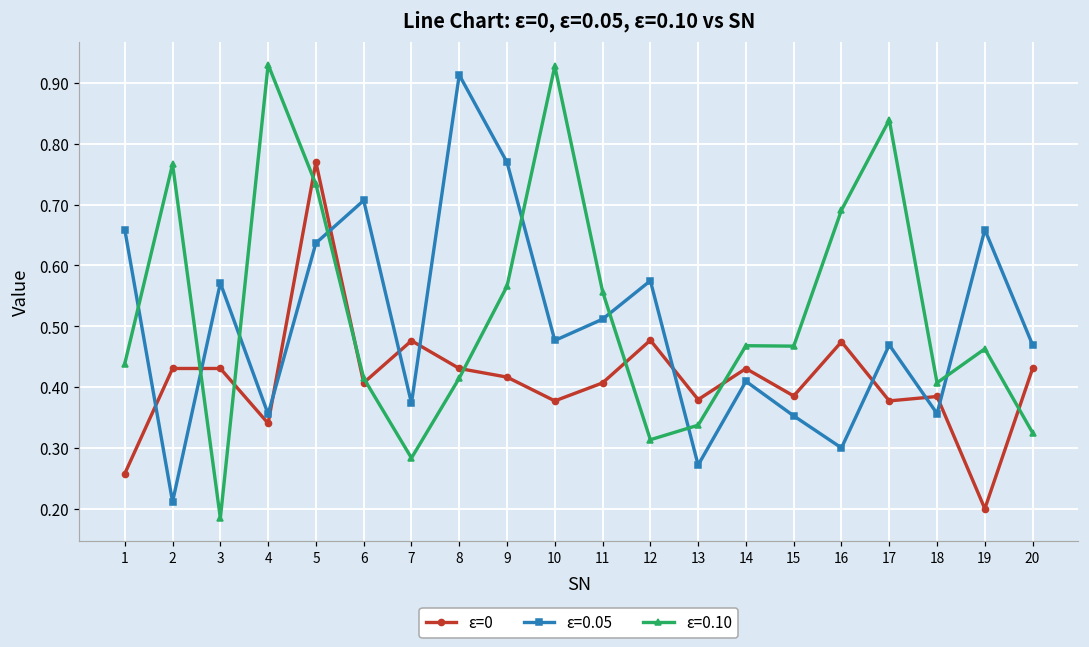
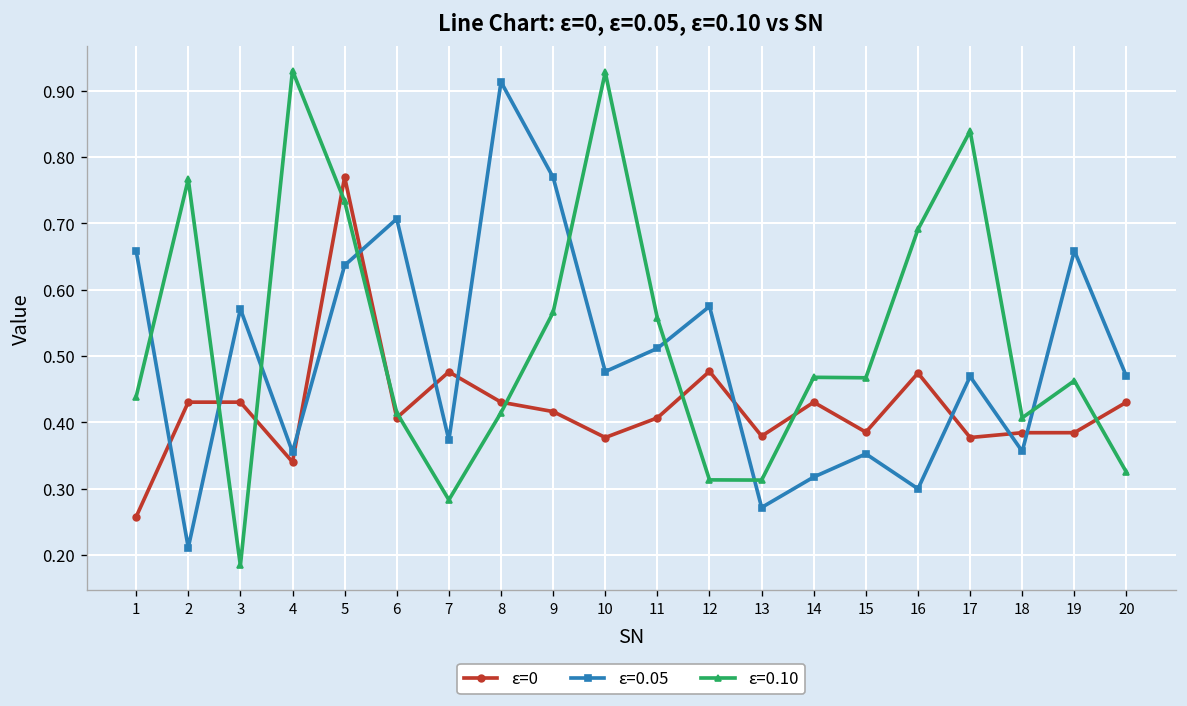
  {
    "ε=0": {
      "1": 0.26,
      "2": 0.43,
      "3": 0.43,
      "4": 0.34,
      "5": 0.77,
      "6": 0.41,
      "7": 0.48,
      "8": 0.43,
      "9": 0.42,
      "10": 0.38,
      "11": 0.41,
      "12": 0.48,
      "13": 0.38,
      "14": 0.43,
      "15": 0.39,
      "16": 0.47,
      "17": 0.38,
      "18": 0.38,
-     "19": 0.20,
+     "19": 0.38,
      "20": 0.43
    },
    "ε=0.05": {
      "1": 0.66,
      "2": 0.21,
      "3": 0.57,
      "4": 0.36,
      "5": 0.64,
      "6": 0.71,
      "7": 0.37,
      "8": 0.91,
      "9": 0.77,
      "10": 0.48,
      "11": 0.51,
      "12": 0.57,
      "13": 0.27,
-     "14": 0.41,
+     "14": 0.32,
      "15": 0.35,
      "16": 0.30,
      "17": 0.47,
      "18": 0.36,
      "19": 0.66,
      "20": 0.47
    },
    "ε=0.10": {
      "1": 0.44,
      "2": 0.77,
      "3": 0.18,
      "4": 0.93,
      "5": 0.73,
      "6": 0.41,
      "7": 0.28,
      "8": 0.41,
      "9": 0.57,
      "10": 0.93,
      "11": 0.56,
      "12": 0.31,
-     "13": 0.34,
+     "13": 0.31,
      "14": 0.47,
      "15": 0.47,
      "16": 0.69,
      "17": 0.84,
      "18": 0.41,
      "19": 0.46,
      "20": 0.32
    }
  }
